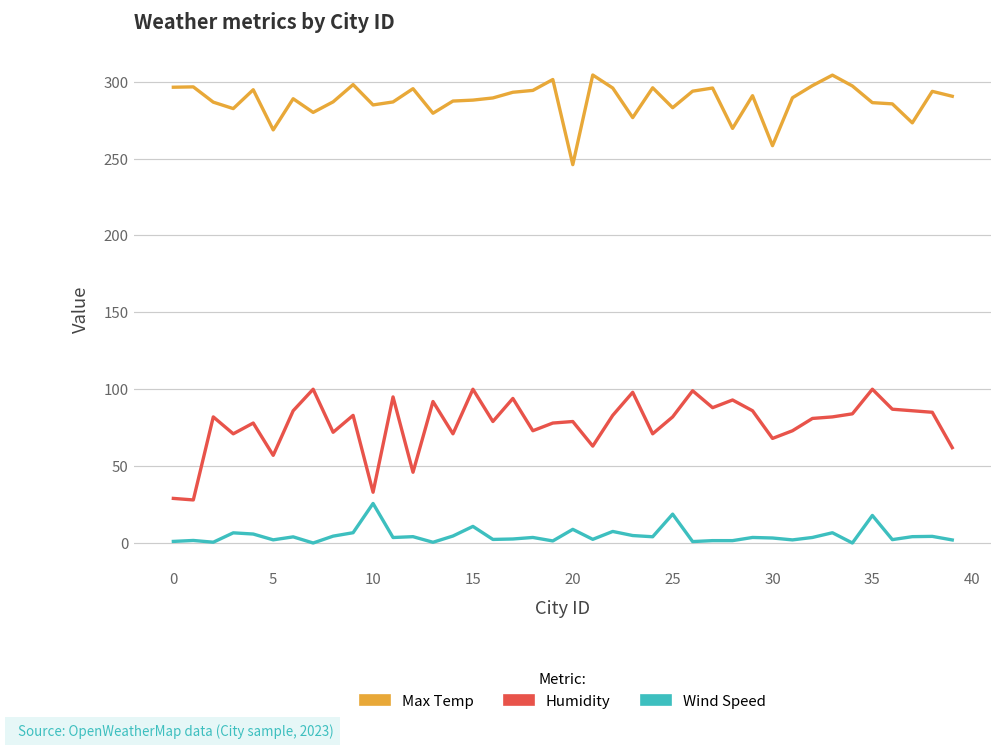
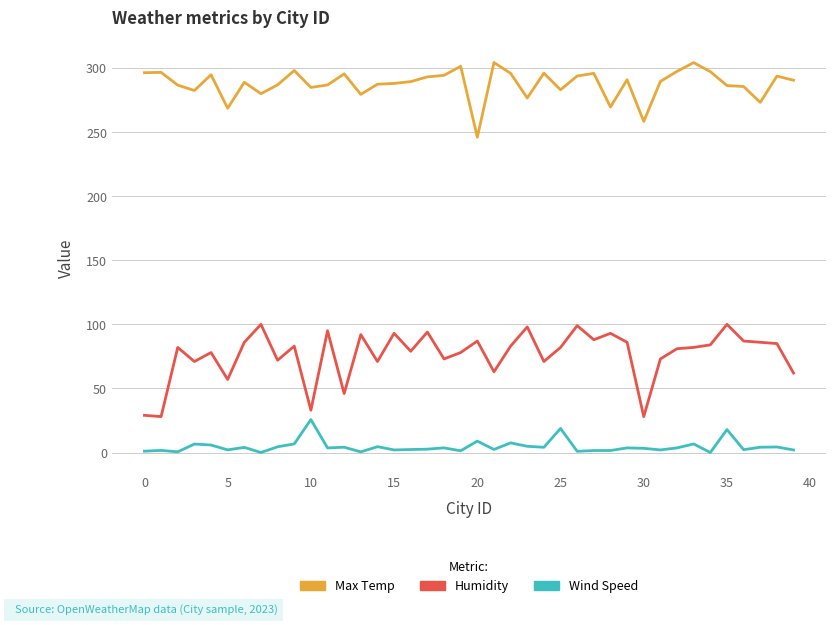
  {
    "Max Temp": {
      "0": 296,
      "5": 269,
      "10": 285,
      "15": 288,
      "20": 246,
      "25": 283,
      "30": 258,
      "35": 286
    },
    "Humidity": {
      "0": 29,
      "5": 57,
      "10": 33,
-     "15": 100,
-     "20": 79,
+     "15": 93,
+     "20": 87,
      "25": 82,
-     "30": 68,
+     "30": 28,
      "35": 100
    },
    "Wind Speed": {
      "0": 1,
      "5": 2,
      "10": 26,
-     "15": 11,
+     "15": 2,
      "20": 9,
      "25": 19,
      "30": 3,
      "35": 18
    }
  }
